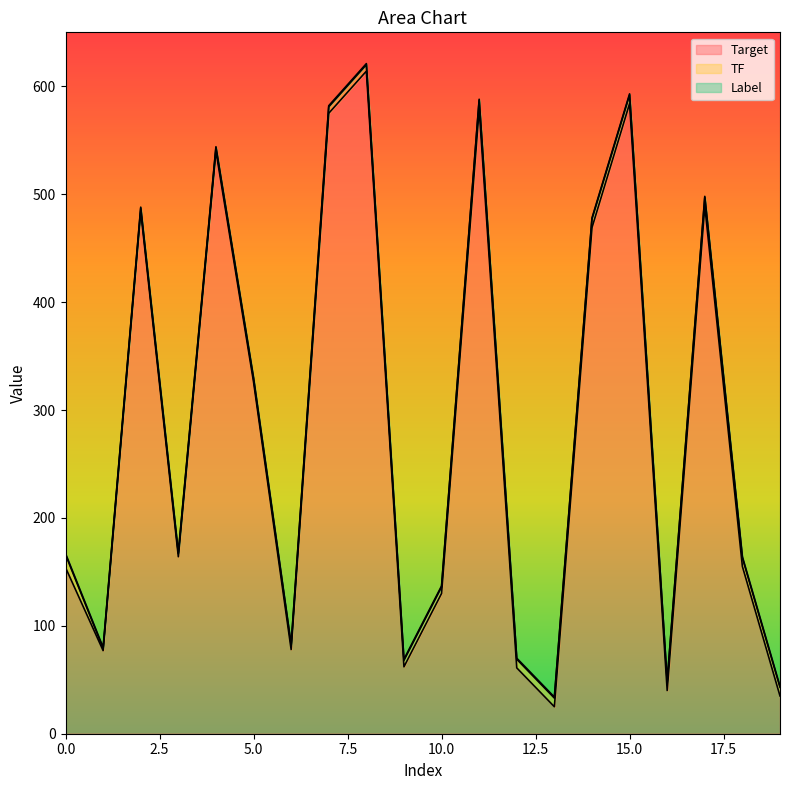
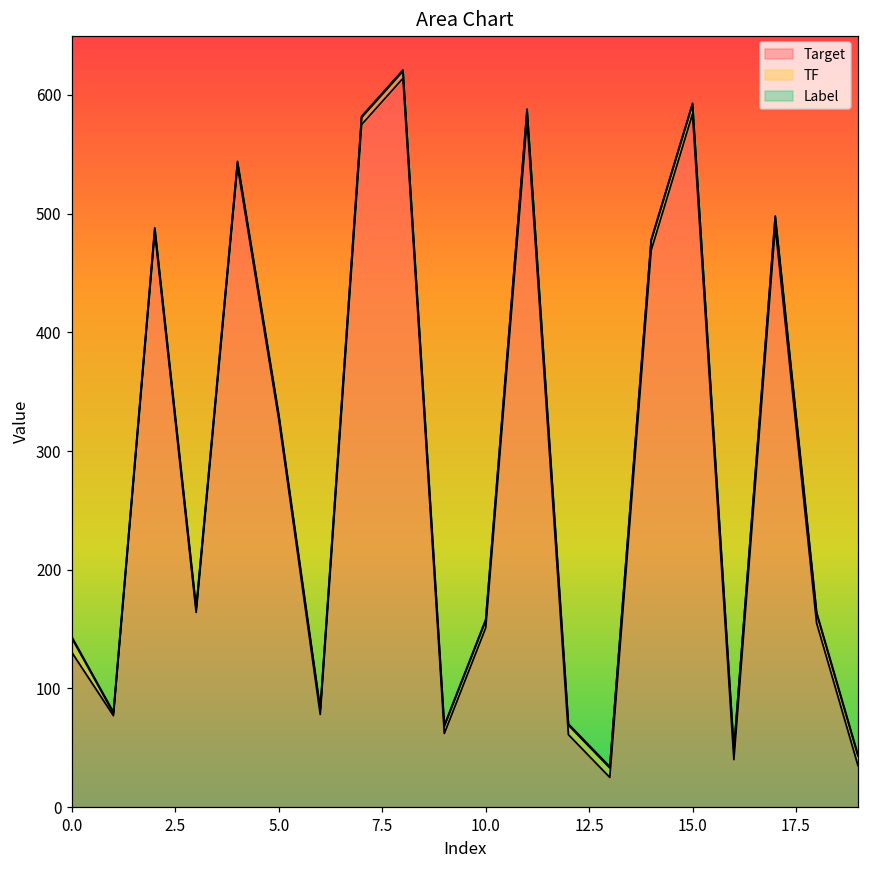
  {
    "Target": {
-     "0.0": 154,
+     "0.0": 130,
      "5.0": 326,
-     "10.0": 130,
+     "10.0": 151,
      "15.0": 584
    }
  }
